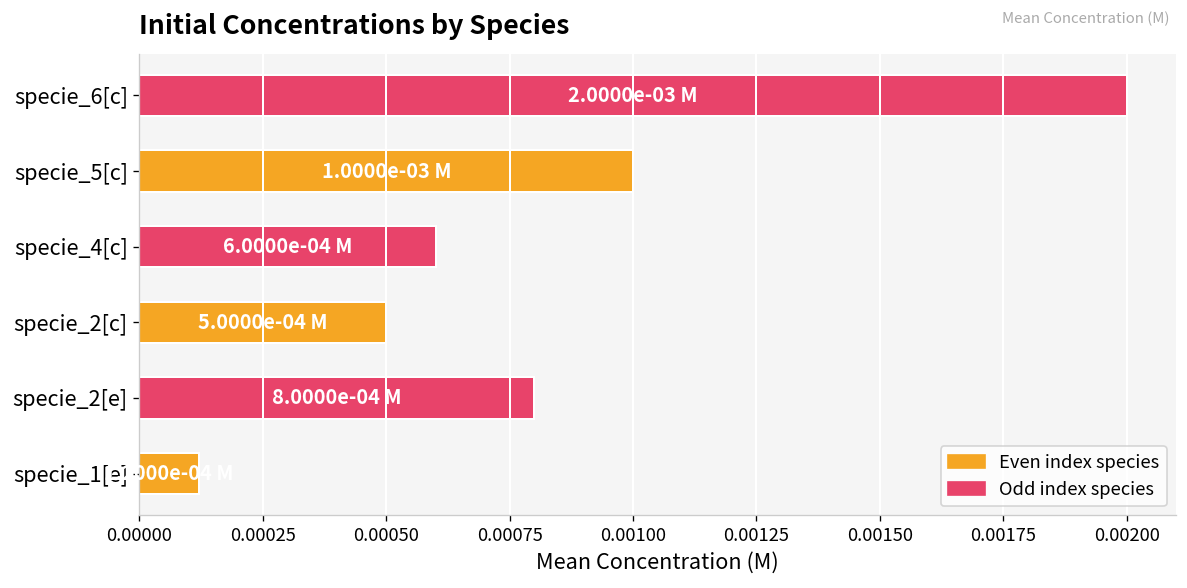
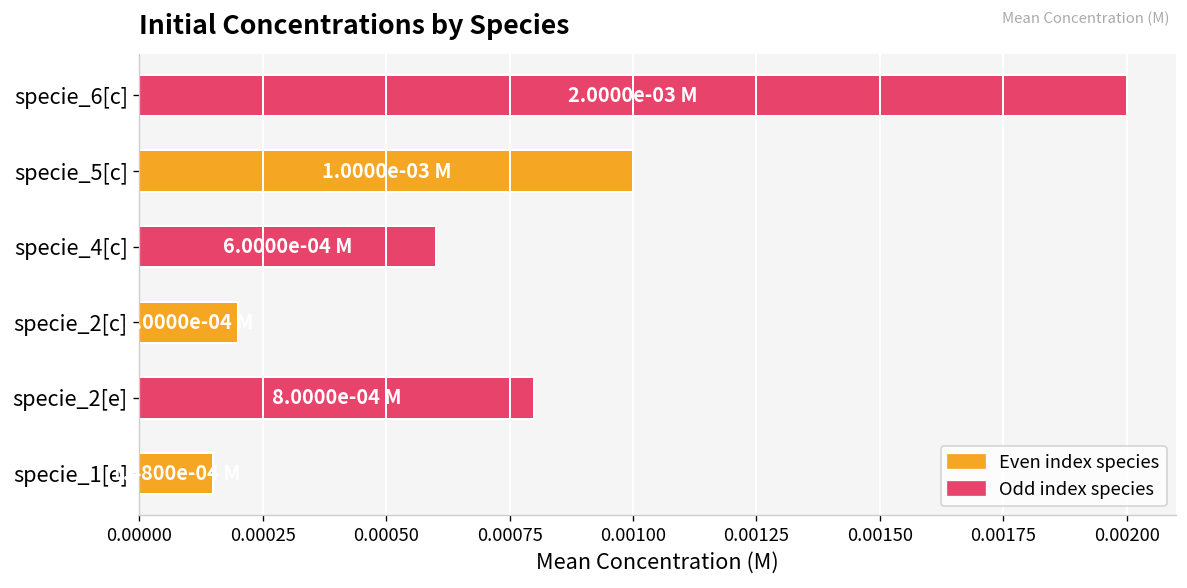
  {
    "specie_6[c]": "2.0000e-03",
    "specie_5[c]": "1.0000e-03",
    "specie_4[c]": "6.0000e-04",
-   "specie_2[c]": "0.0005",
+   "specie_2[c]": "0.0002",
    "specie_2[e]": "8.0000e-04",
-   "specie_1[e]": "5.0000e-04"
+   "specie_1[e]": "2.0000e-04"
  }
